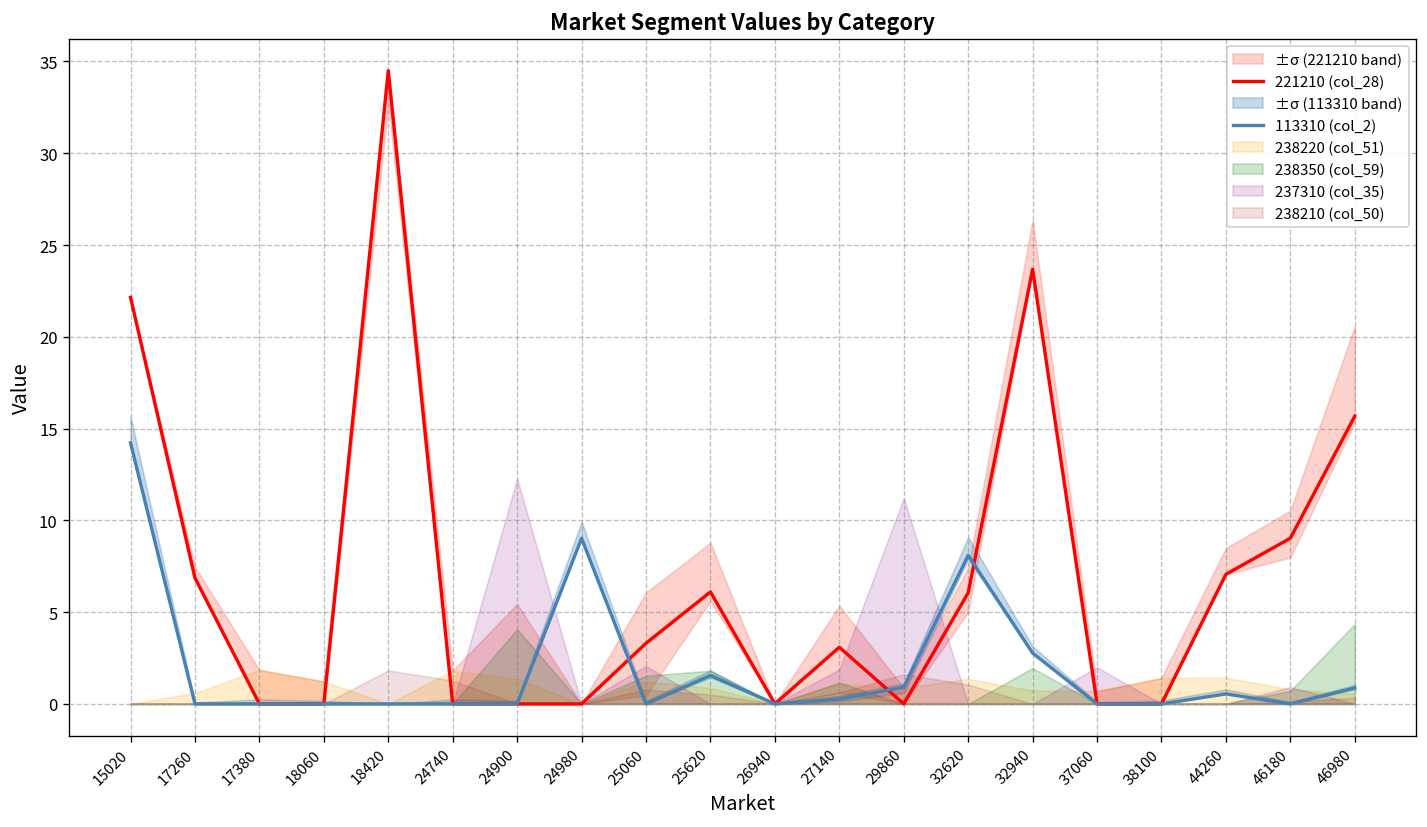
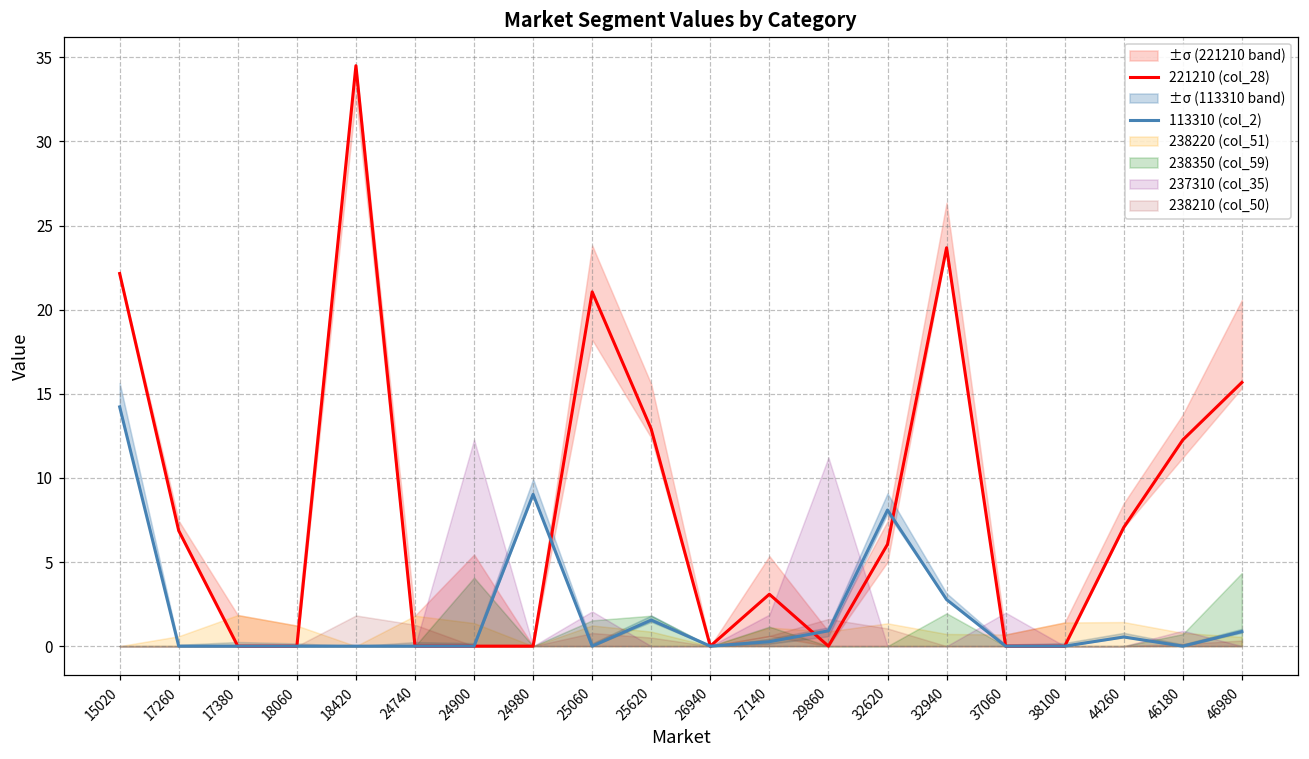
  {
    "221210 (col_28)": {
      "17260": 6.9,
-     "25060": 3.3,
-     "25620": 6.1,
+     "25060": 21.1,
+     "25620": 12.9,
      "27140": 3.1,
      "32620": 6.1,
      "32940": 23.7,
      "44260": 7.1,
-     "46180": 9.0,
+     "46180": 12.3,
      "46980": 15.7
    }
  }
